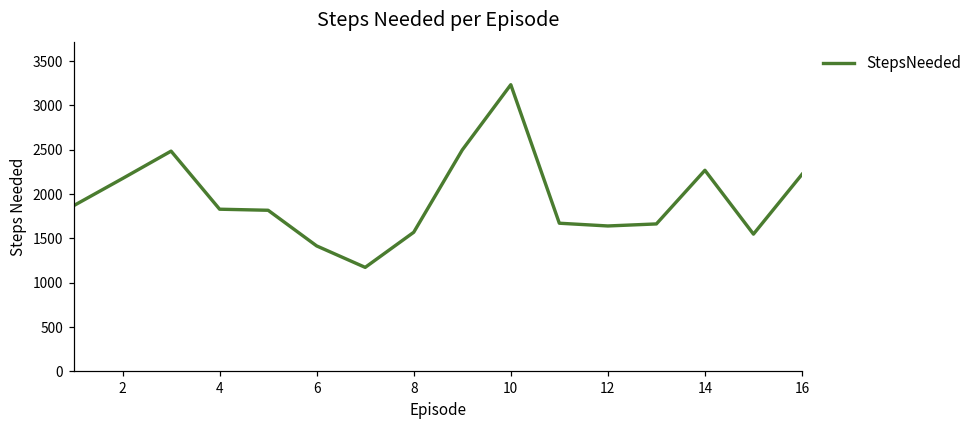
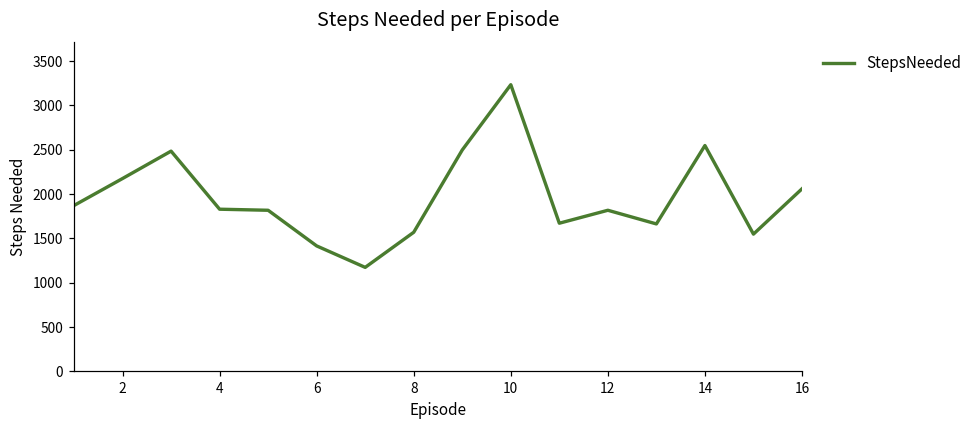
  {
    "2": 2200,
    "4": 1800,
    "6": 1400,
    "8": 1600,
    "10": 3200,
-   "12": 1600,
-   "14": 2300,
-   "16": 2200
+   "12": 1800,
+   "14": 2500,
+   "16": 2100
  }
